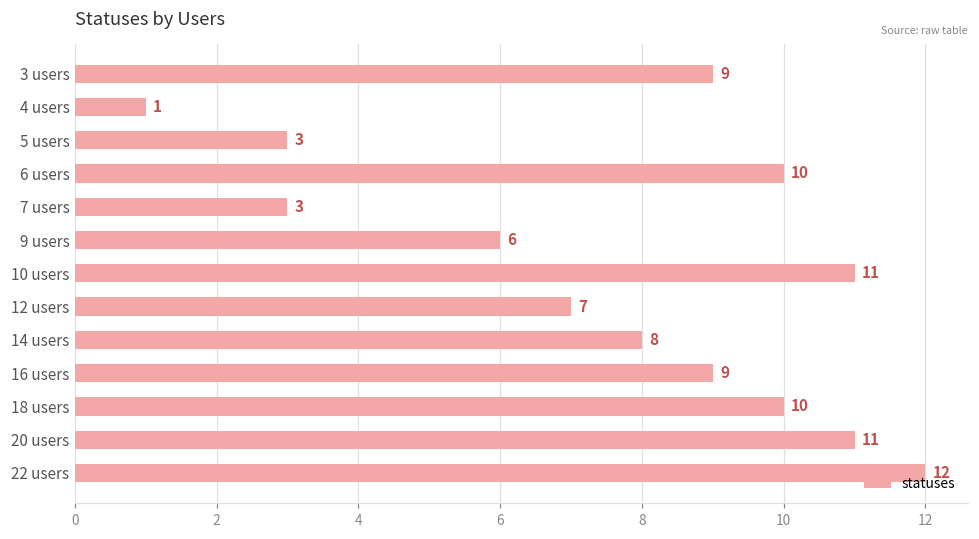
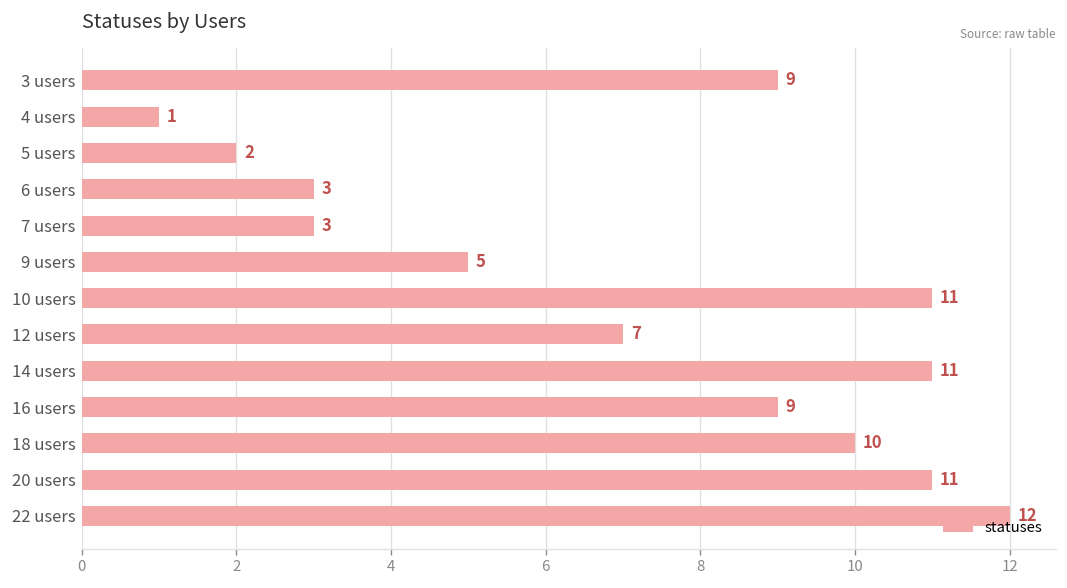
  {
    "3 users": 9,
    "4 users": 1,
-   "5 users": 3,
-   "6 users": 10,
+   "5 users": 2,
+   "6 users": 3,
    "7 users": 3,
-   "9 users": 6,
+   "9 users": 5,
    "10 users": 11,
    "12 users": 7,
-   "14 users": 8,
+   "14 users": 11,
    "16 users": 9,
    "18 users": 10,
    "20 users": 11,
    "22 users": 12
  }
